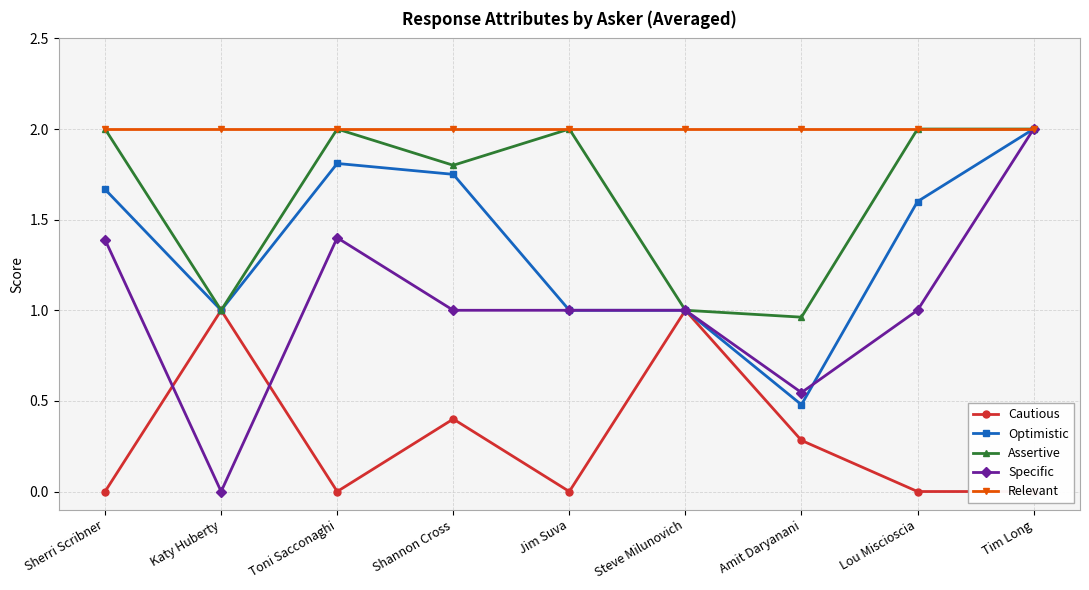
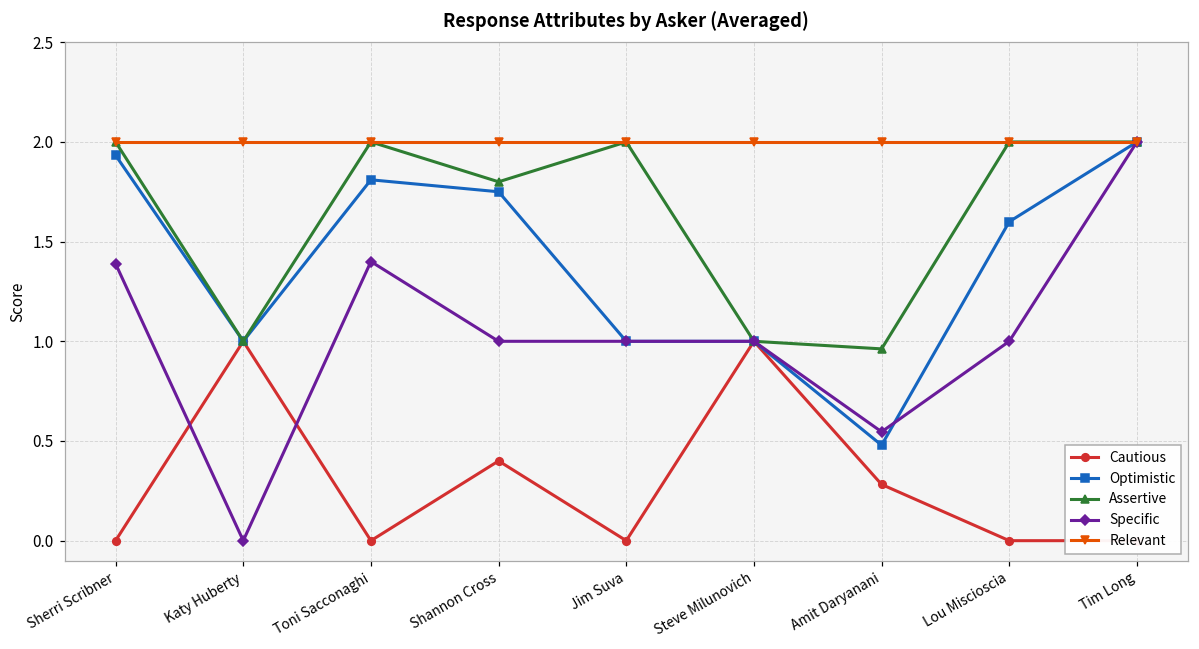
  {
    "Cautious": {
      "Sherri Scribner": 0.00,
      "Toni Sacconaghi": 0.00,
      "Shannon Cross": 0.40,
      "Jim Suva": 0.00,
      "Amit Daryanani": 0.28,
      "Lou Miscioscia": 0.00
    },
    "Optimistic": {
-     "Sherri Scribner": 1.67,
+     "Sherri Scribner": 1.93,
      "Toni Sacconaghi": 1.81,
      "Shannon Cross": 1.75,
      "Amit Daryanani": 0.48,
      "Lou Miscioscia": 1.60
    },
    "Assertive": {
      "Shannon Cross": 1.80,
      "Amit Daryanani": 0.96
    },
    "Specific": {
      "Sherri Scribner": 1.39,
      "Katy Huberty": 0.00,
      "Toni Sacconaghi": 1.40,
      "Shannon Cross": 1.00,
      "Amit Daryanani": 0.55,
      "Lou Miscioscia": 1.00
    },
    "Relevant": {
      "Katy Huberty": 2.00,
      "Shannon Cross": 2.00,
      "Steve Milunovich": 2.00,
      "Amit Daryanani": 2.00
    }
  }
